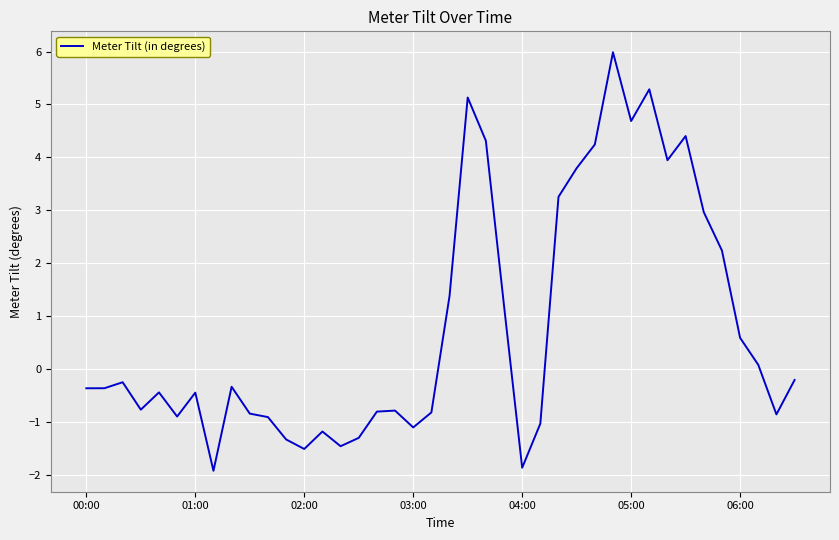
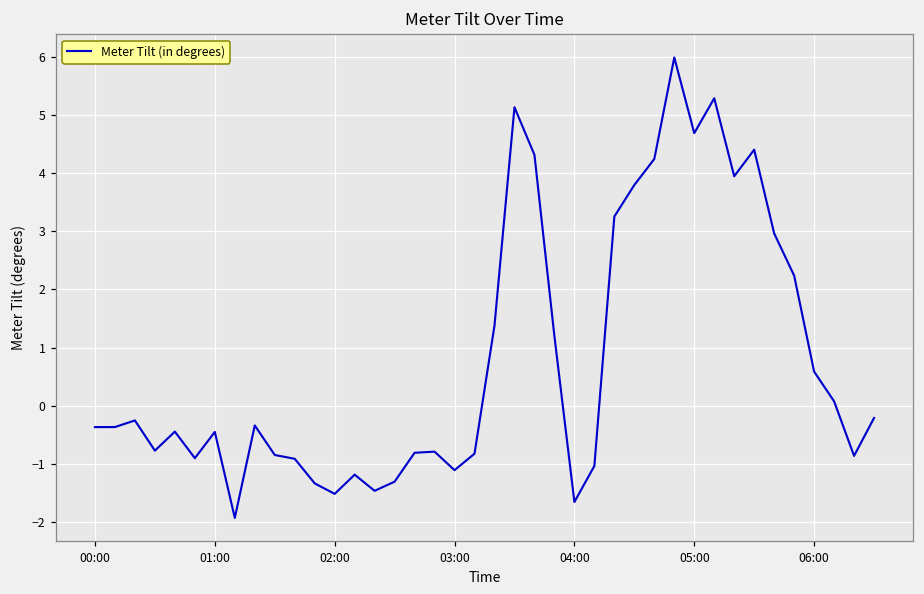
  {
    "00:00": -0.4,
    "01:00": -0.5,
    "02:00": -1.5,
    "03:00": -1.1,
-   "04:00": -1.9,
+   "04:00": -1.7,
    "05:00": 4.7,
    "06:00": 0.6
  }
